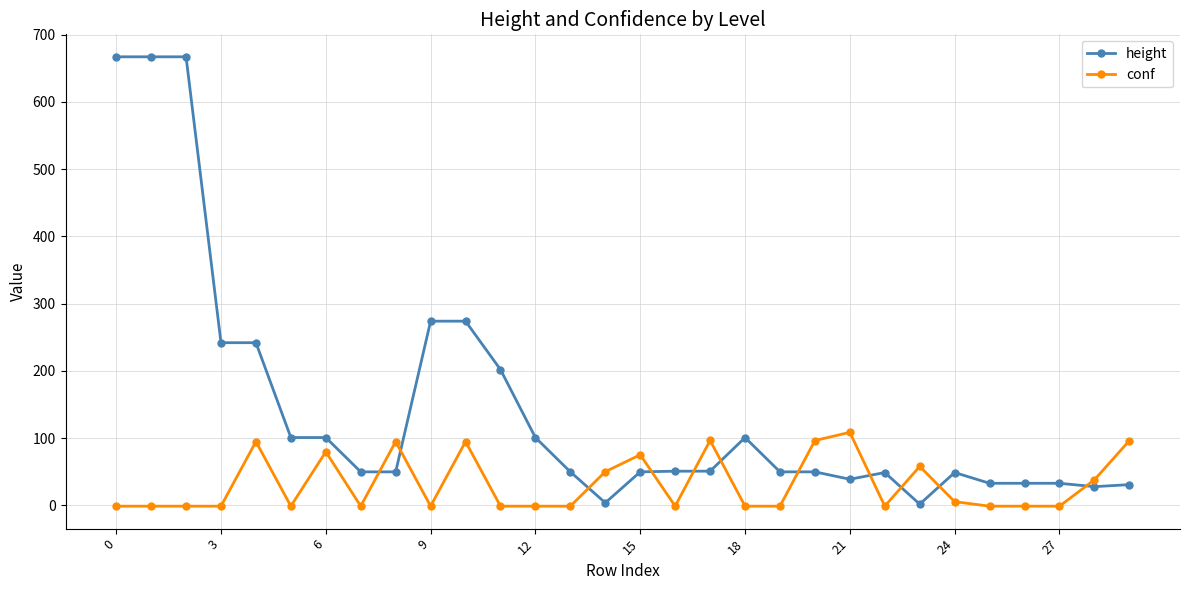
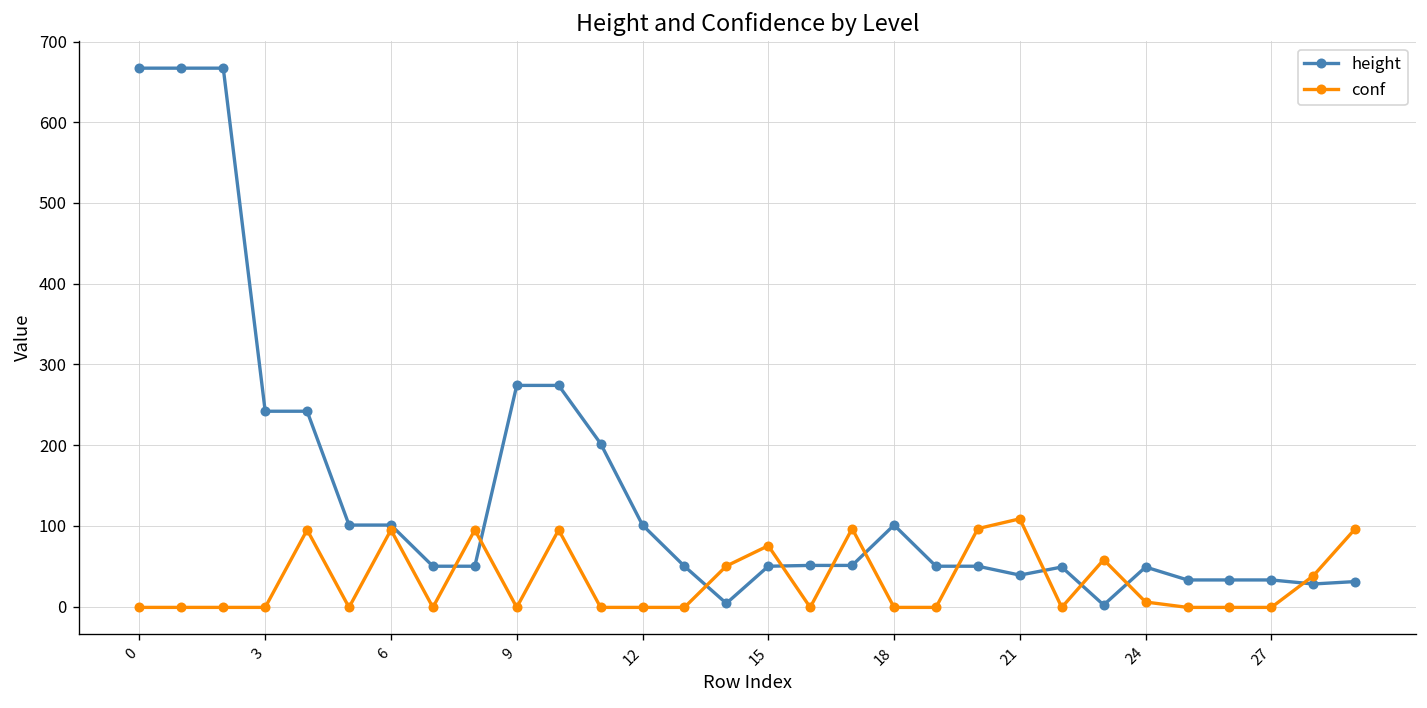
  {
    "height": {
      "0": 670,
      "3": 240,
      "6": 100,
      "9": 270,
      "12": 100,
      "15": 50,
      "18": 100,
      "21": 40,
      "24": 50,
      "27": 30
    },
    "conf": {
      "0": 0,
      "3": 0,
-     "6": 80,
+     "6": 100,
      "9": 0,
      "12": 0,
      "15": 80,
      "18": 0,
      "21": 110,
      "24": 10,
      "27": 0
    }
  }
